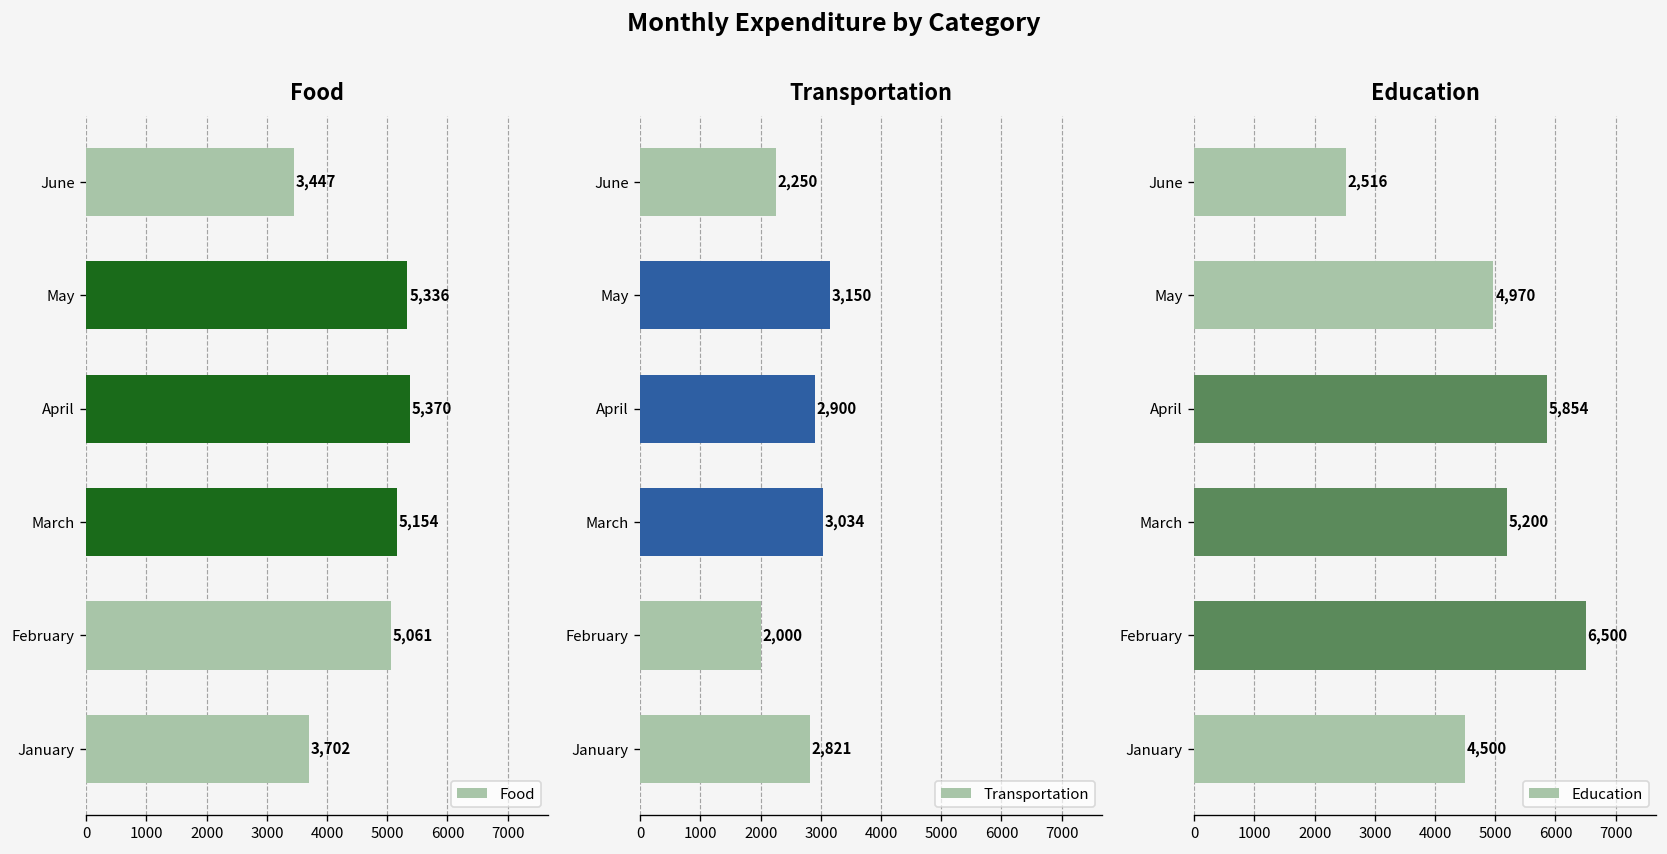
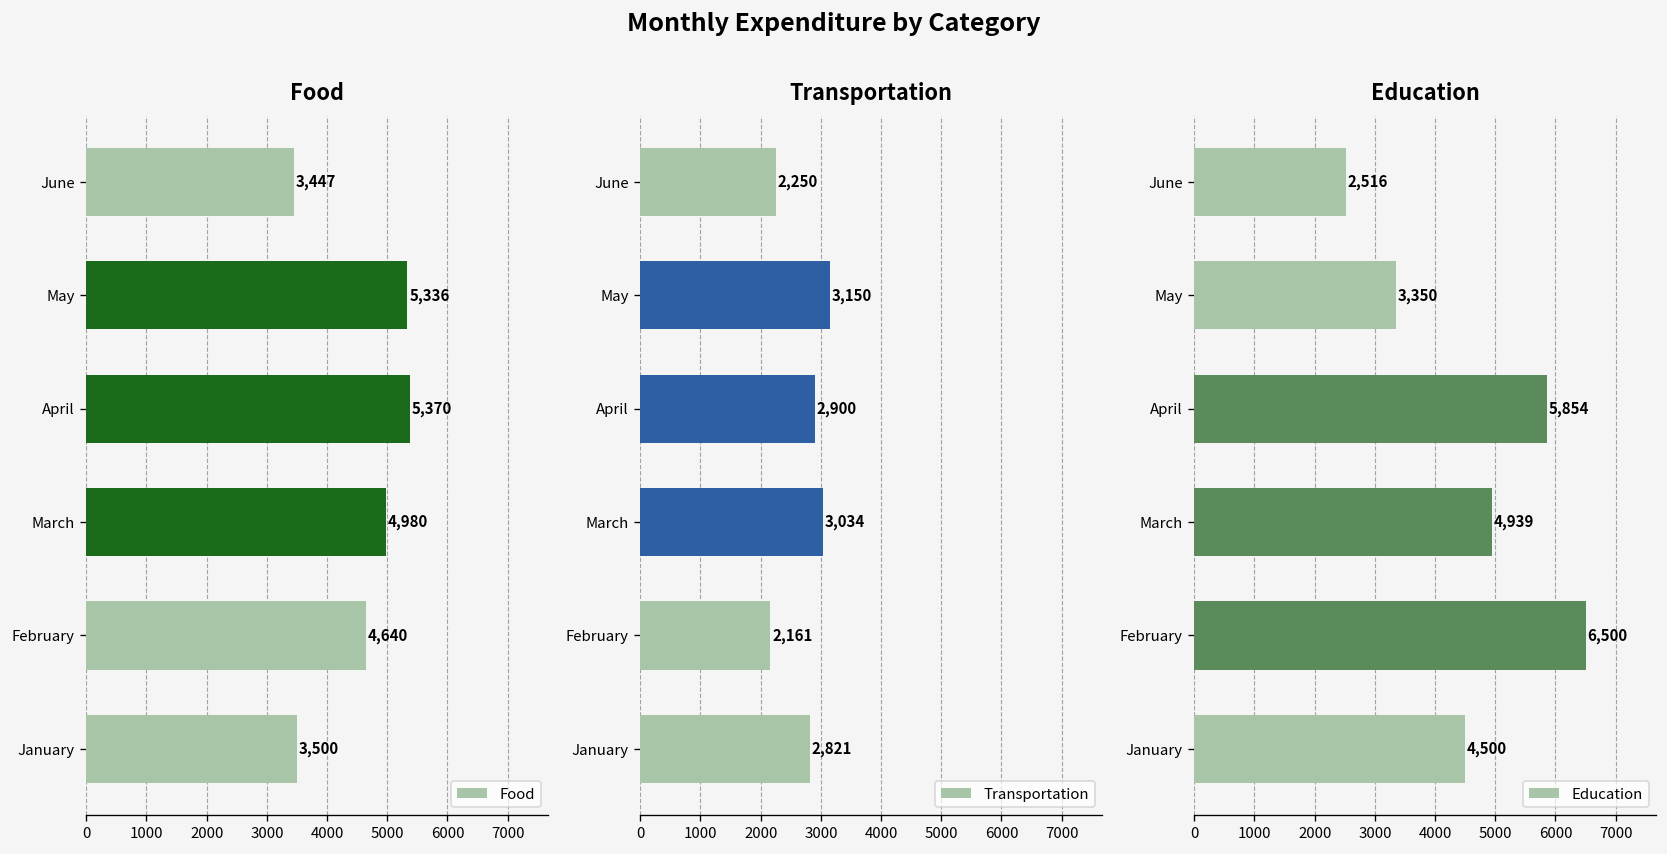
  {
    "Food": {
      "June": "3,447",
      "May": "5,336",
      "April": "5,370",
-     "March": "5,154",
-     "February": "5,061",
-     "January": "3,702"
+     "March": "4,980",
+     "February": "4,640",
+     "January": "3,500"
    },
    "Transportation": {
      "June": "2,250",
      "May": "3,150",
      "April": "2,900",
      "March": "3,034",
-     "February": "2,000",
+     "February": "2,161",
      "January": "2,821"
    },
    "Education": {
      "June": "2,516",
-     "May": "4,970",
+     "May": "3,350",
      "April": "5,854",
-     "March": "5,200",
+     "March": "4,939",
      "February": "6,500",
      "January": "4,500"
    }
  }
